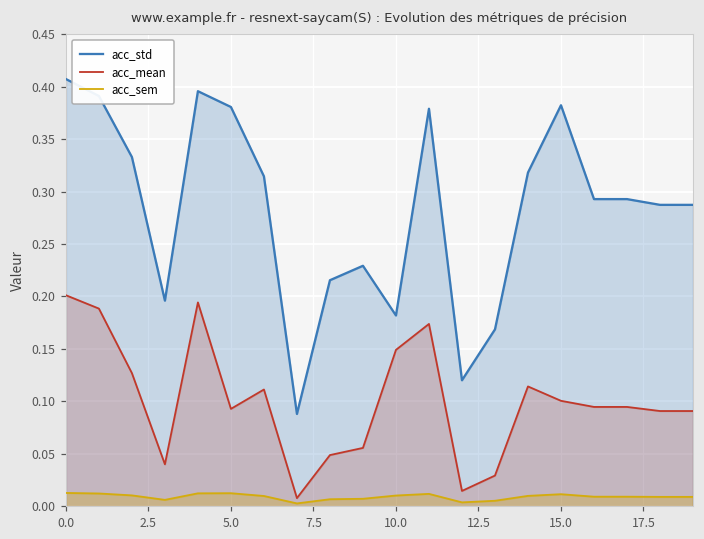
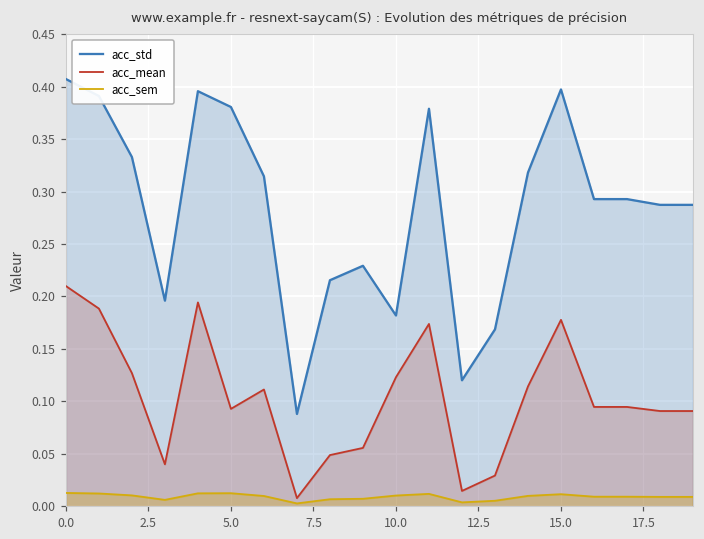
  {
    "acc_std": {
      "0.0": 0.41,
      "5.0": 0.38,
      "10.0": 0.18,
-     "15.0": 0.38
+     "15.0": 0.40
    },
    "acc_mean": {
-     "0.0": 0.20,
+     "0.0": 0.21,
      "5.0": 0.09,
-     "10.0": 0.15,
-     "15.0": 0.10
+     "10.0": 0.12,
+     "15.0": 0.18
    },
    "acc_sem": {
      "0.0": 0.01,
      "5.0": 0.01,
      "10.0": 0.01,
      "15.0": 0.01
    }
  }
